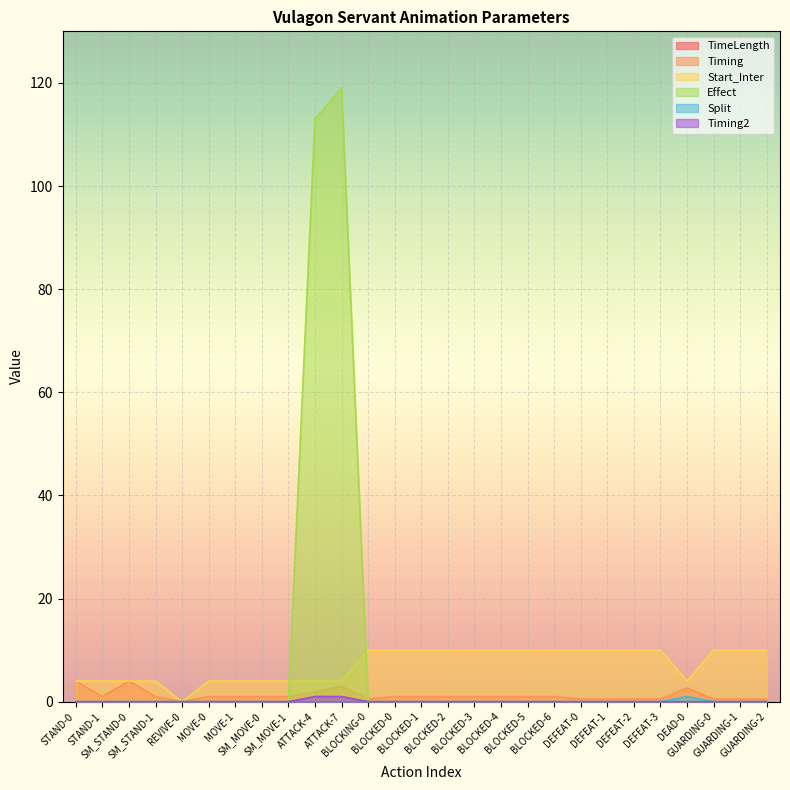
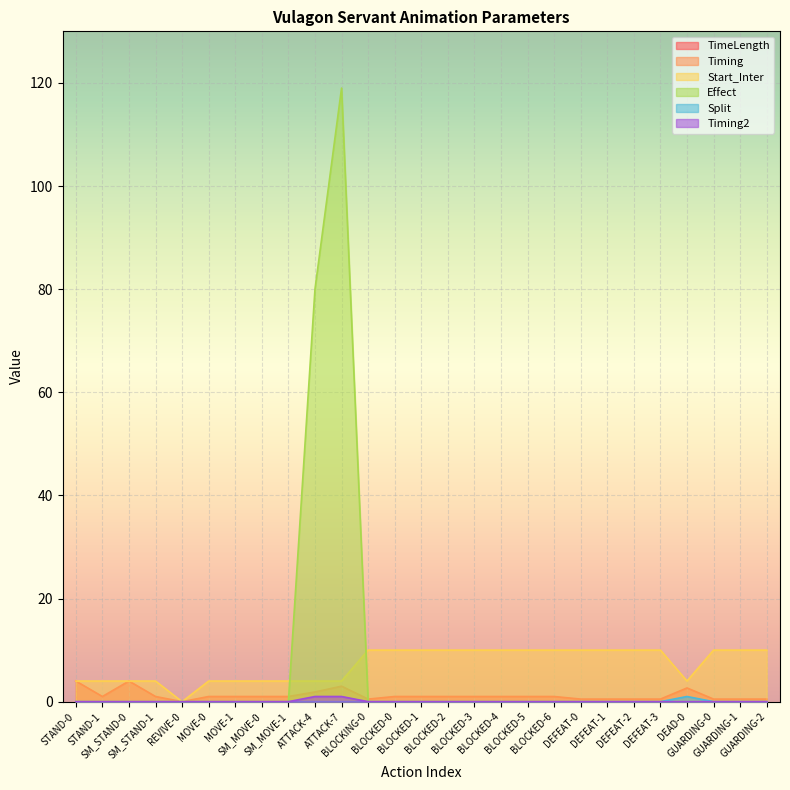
  {
    "Effect": {
-     "ATTACK-4": 113,
+     "ATTACK-4": 80,
      "ATTACK-7": 119
    },
    "Split": {
      "DEAD-0": 1
    },
    "Timing2": {
      "ATTACK-4": 1,
      "ATTACK-7": 1
    }
  }
